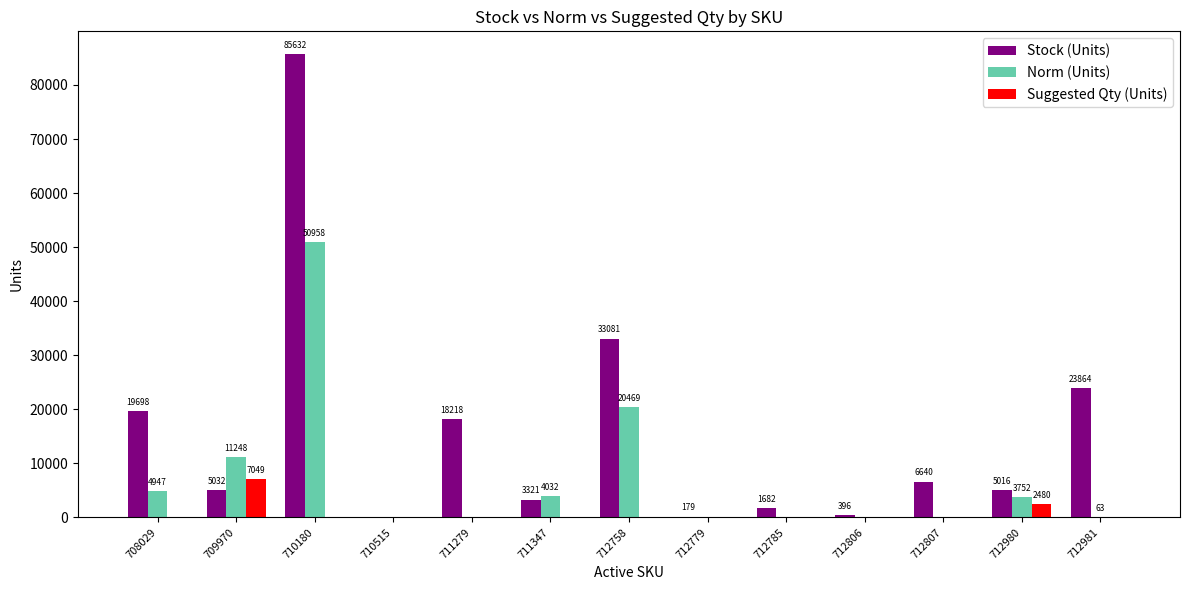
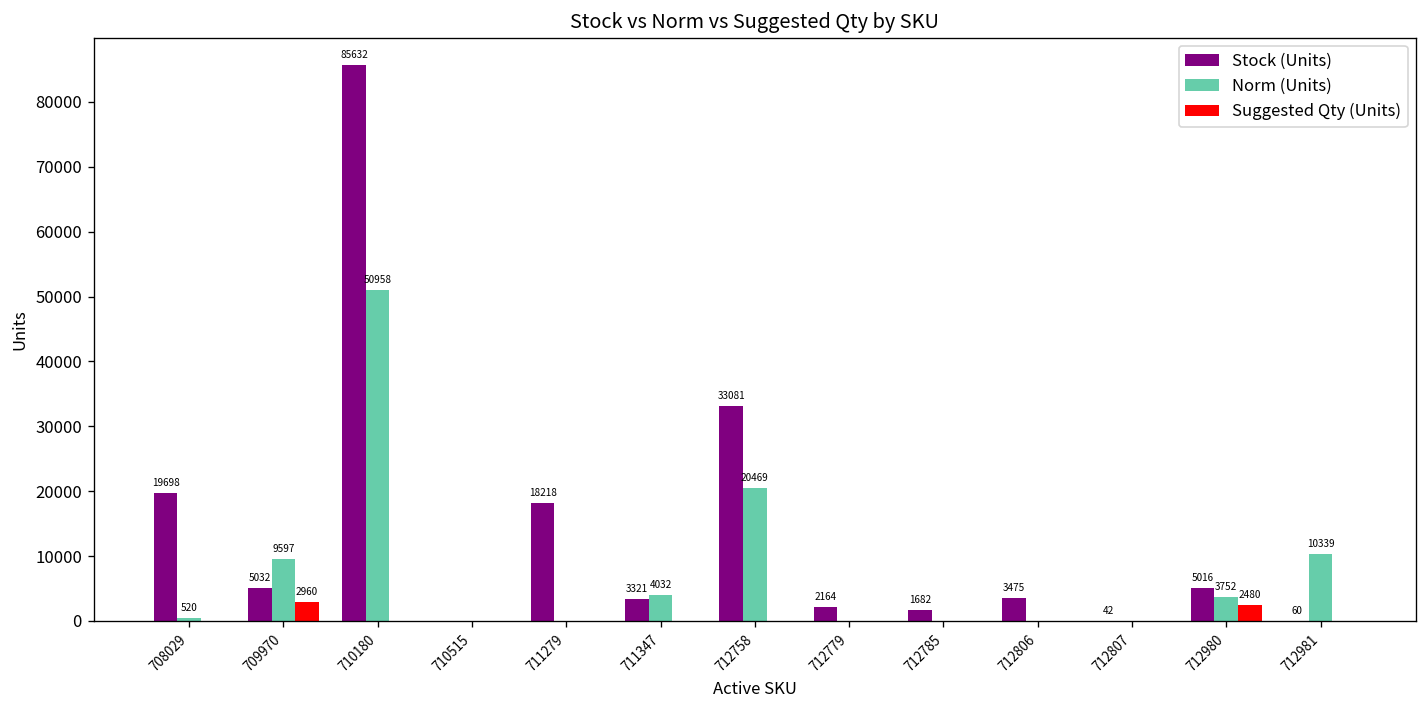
  {
    "Stock (Units)": {
      "708029": 19698,
      "709970": 5032,
      "710180": 85632,
      "711279": 18218,
      "711347": 3321,
      "712758": 33081,
-     "712779": 179,
+     "712779": 2164,
      "712785": 1682,
-     "712806": 396,
-     "712807": 6640,
+     "712806": 3475,
+     "712807": 42,
      "712980": 5016,
-     "712981": 23864
+     "712981": 60
    },
    "Norm (Units)": {
-     "708029": 4947,
-     "709970": 11248,
+     "708029": 520,
+     "709970": 9597,
      "710180": 50958,
      "711347": 4032,
      "712758": 20469,
      "712980": 3752,
-     "712981": 63
+     "712981": 10339
    },
    "Suggested Qty (Units)": {
-     "709970": 7049,
+     "709970": 2960,
      "712980": 2480
    }
  }
